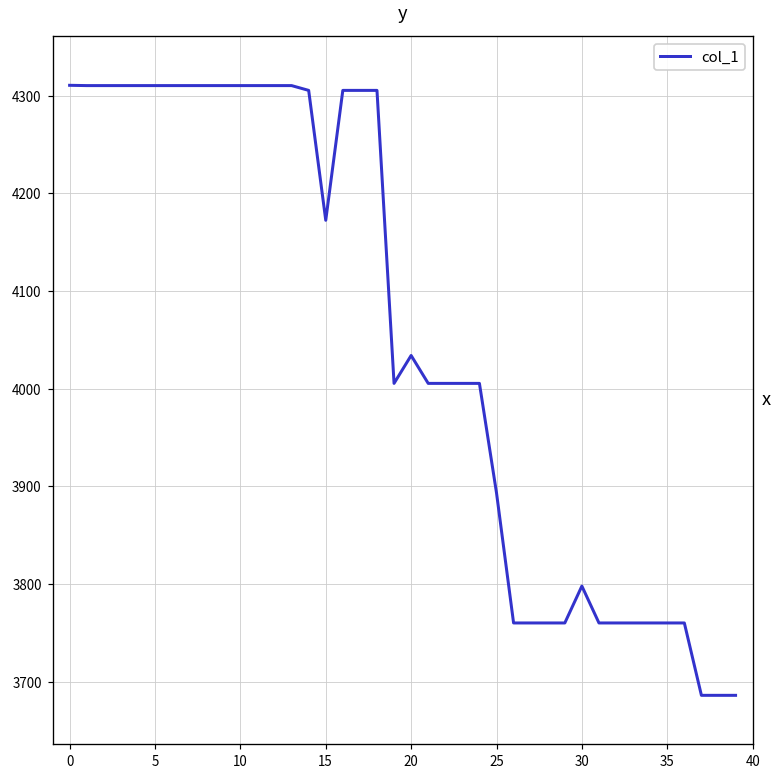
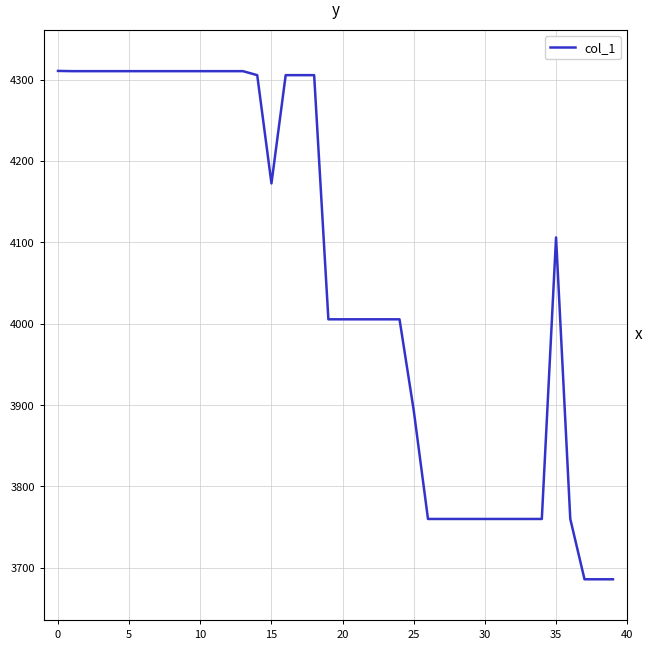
  {
    "0": 4310,
    "5": 4310,
    "10": 4310,
    "15": 4170,
-   "20": 4030,
+   "20": 4010,
    "25": 3890,
-   "30": 3800,
-   "35": 3760
+   "30": 3760,
+   "35": 4110
  }
